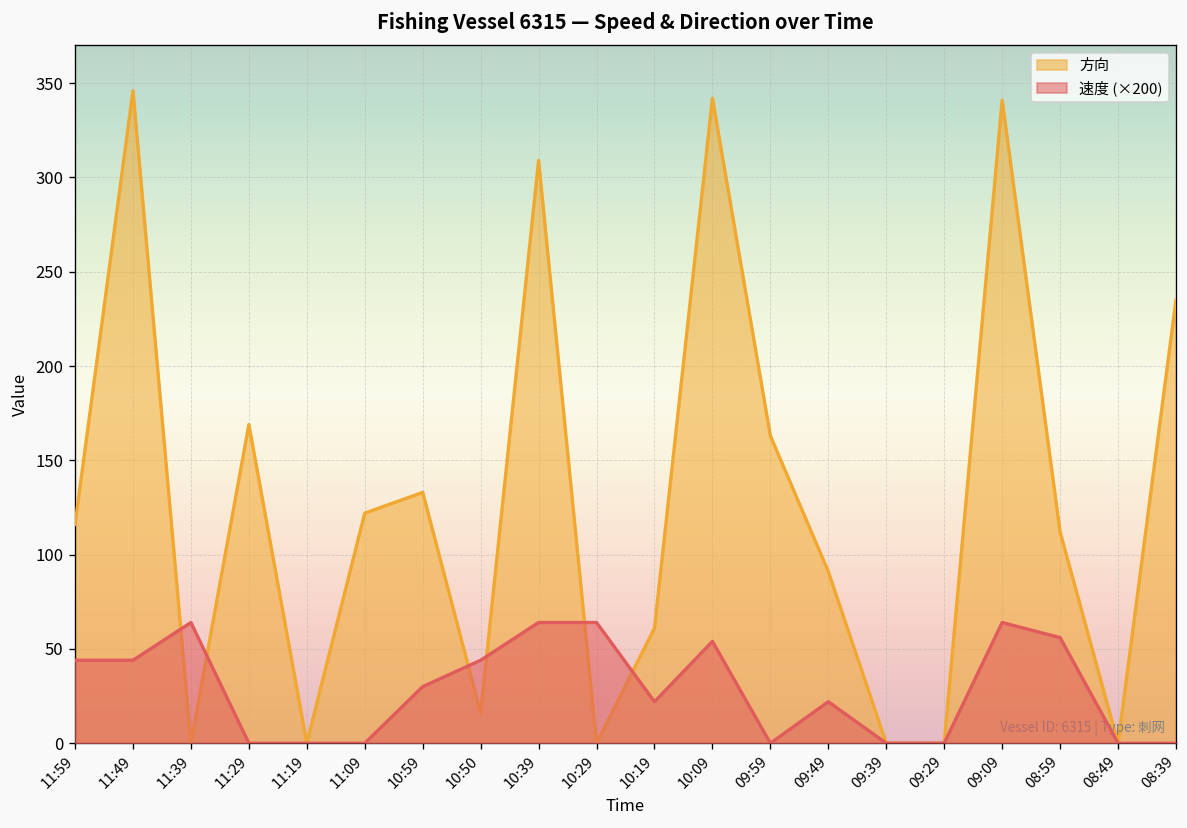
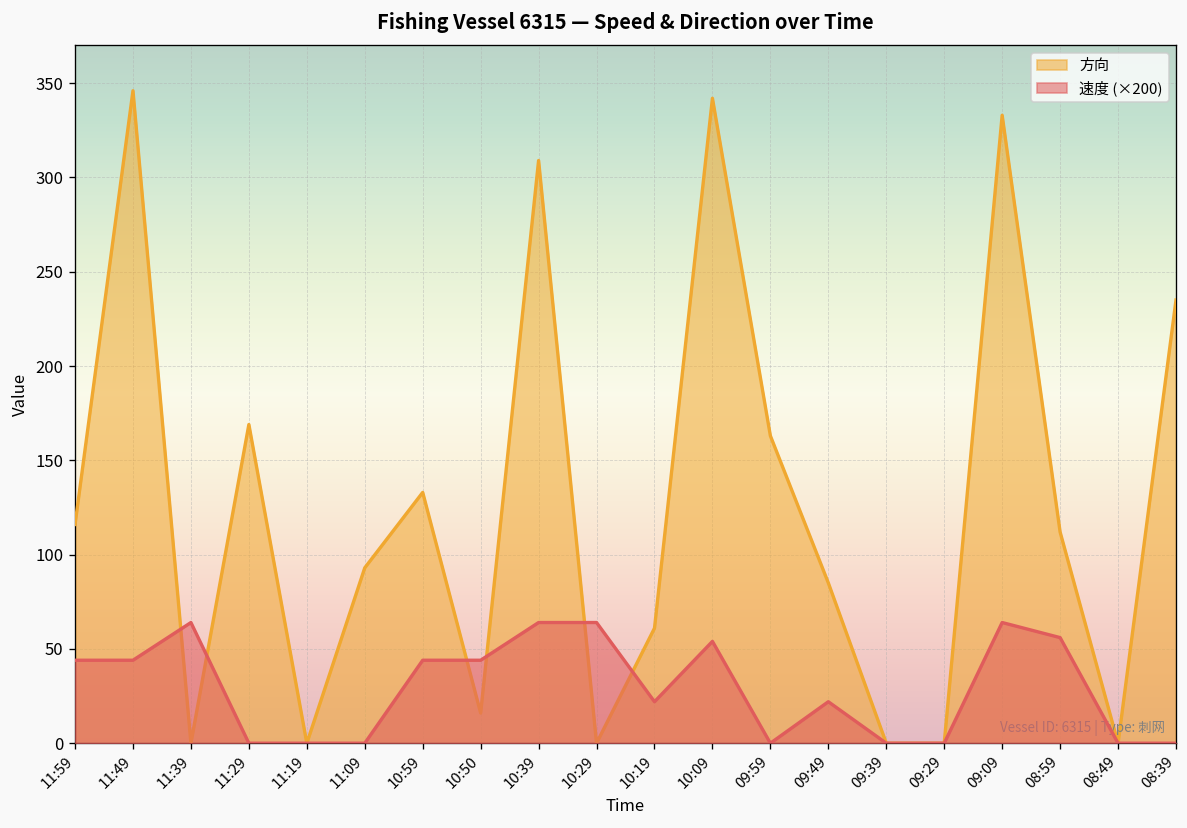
  {
    "方向": {
      "11:59": 116,
      "11:49": 346,
      "11:39": 0,
      "11:29": 169,
-     "11:09": 122,
+     "11:09": 93,
      "10:59": 133,
      "10:50": 16,
      "10:39": 309,
      "10:29": 0,
      "10:19": 61,
      "10:09": 342,
      "09:59": 163,
-     "09:49": 91,
-     "09:09": 341,
+     "09:49": 85,
+     "09:09": 333,
      "08:59": 112,
      "08:39": 235
    },
    "速度 (×200)": {
      "11:59": 44,
      "11:49": 44,
      "11:39": 64,
      "11:29": 0,
      "11:09": 0,
-     "10:59": 30,
+     "10:59": 44,
      "10:50": 44,
      "10:39": 64,
      "10:29": 64,
      "10:19": 22,
      "10:09": 54,
      "09:59": 0,
      "09:49": 22,
      "09:09": 64,
      "08:59": 56,
      "08:39": 0
    }
  }
